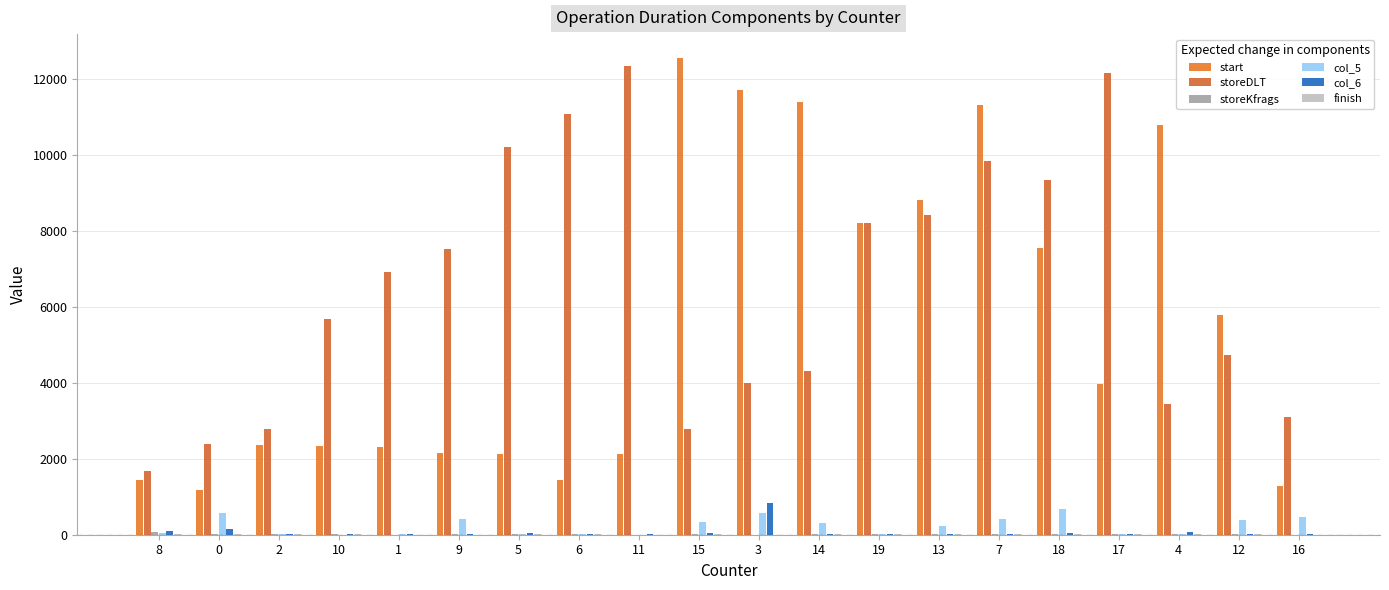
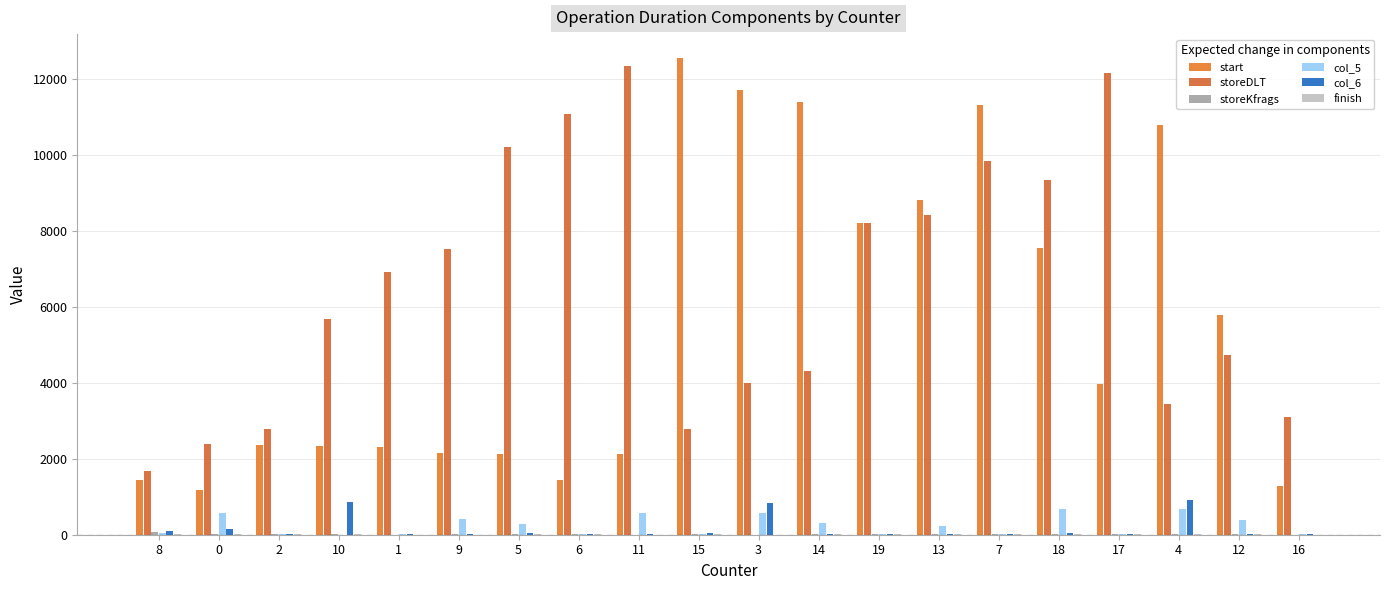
  {
    "col_5": {
      "0": 600,
      "9": 400,
-     "5": 0,
-     "11": 0,
-     "15": 300,
+     "5": 300,
+     "11": 600,
+     "15": 0,
      "3": 600,
      "14": 300,
      "13": 200,
-     "7": 400,
+     "7": 0,
      "18": 700,
-     "4": 0,
+     "4": 700,
      "12": 400,
-     "16": 500
+     "16": 0
    },
    "col_6": {
      "8": 100,
      "0": 100,
-     "10": 0,
+     "10": 900,
      "3": 800,
-     "4": 100
+     "4": 900
    }
  }
